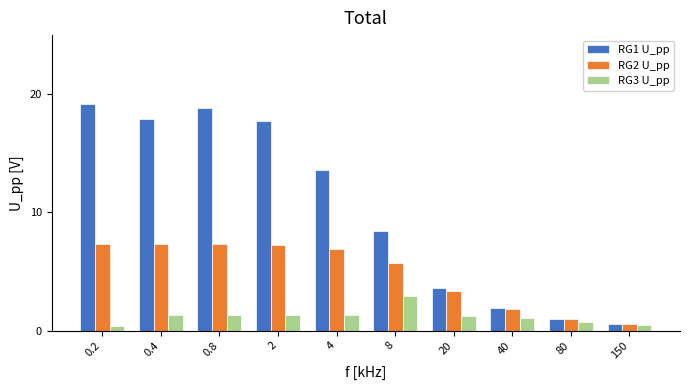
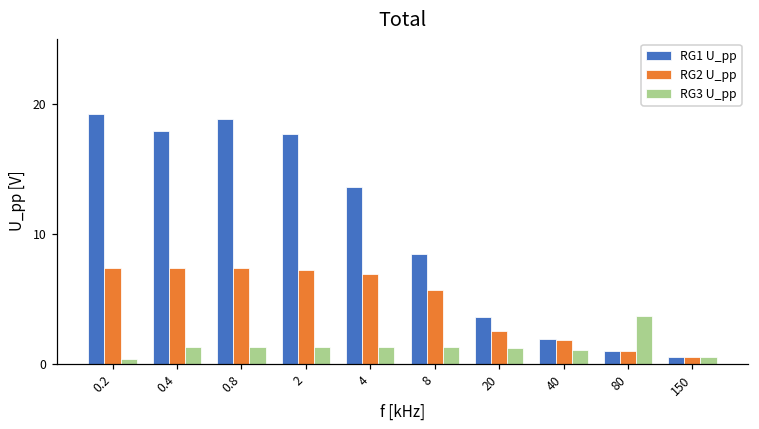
  {
    "RG1 U_pp": {
      "0.2": 19.2,
      "0.4": 17.9,
      "0.8": 18.8,
      "2": 17.7,
      "4": 13.6,
      "8": 8.4,
      "20": 3.6,
      "40": 1.9,
      "80": 1.0,
      "150": 0.5
    },
    "RG2 U_pp": {
      "0.2": 7.4,
      "0.4": 7.4,
      "0.8": 7.4,
      "2": 7.2,
      "4": 6.9,
      "8": 5.7,
-     "20": 3.3,
+     "20": 2.5,
      "40": 1.8,
      "80": 0.9,
      "150": 0.5
    },
    "RG3 U_pp": {
      "0.2": 0.4,
      "0.4": 1.3,
      "0.8": 1.3,
      "2": 1.3,
      "4": 1.3,
-     "8": 2.9,
+     "8": 1.3,
      "20": 1.2,
      "40": 1.1,
-     "80": 0.8,
+     "80": 3.6,
      "150": 0.5
    }
  }
